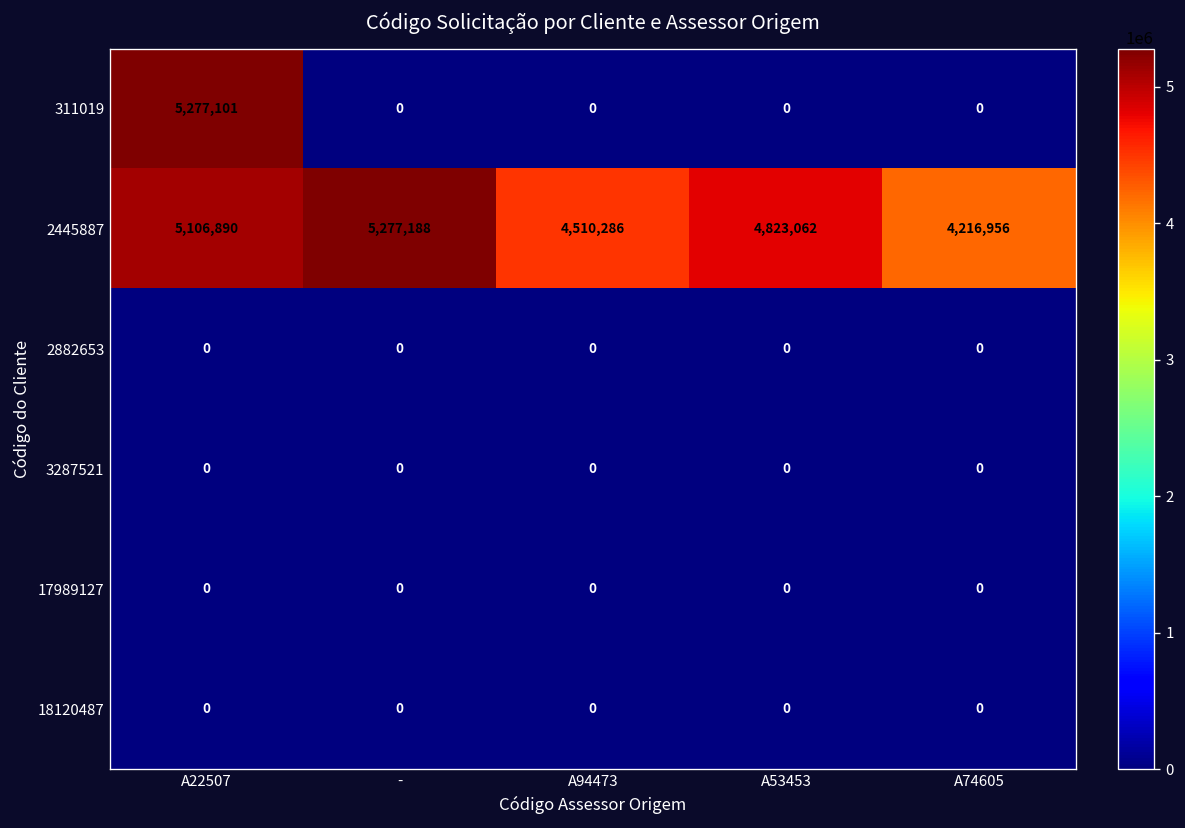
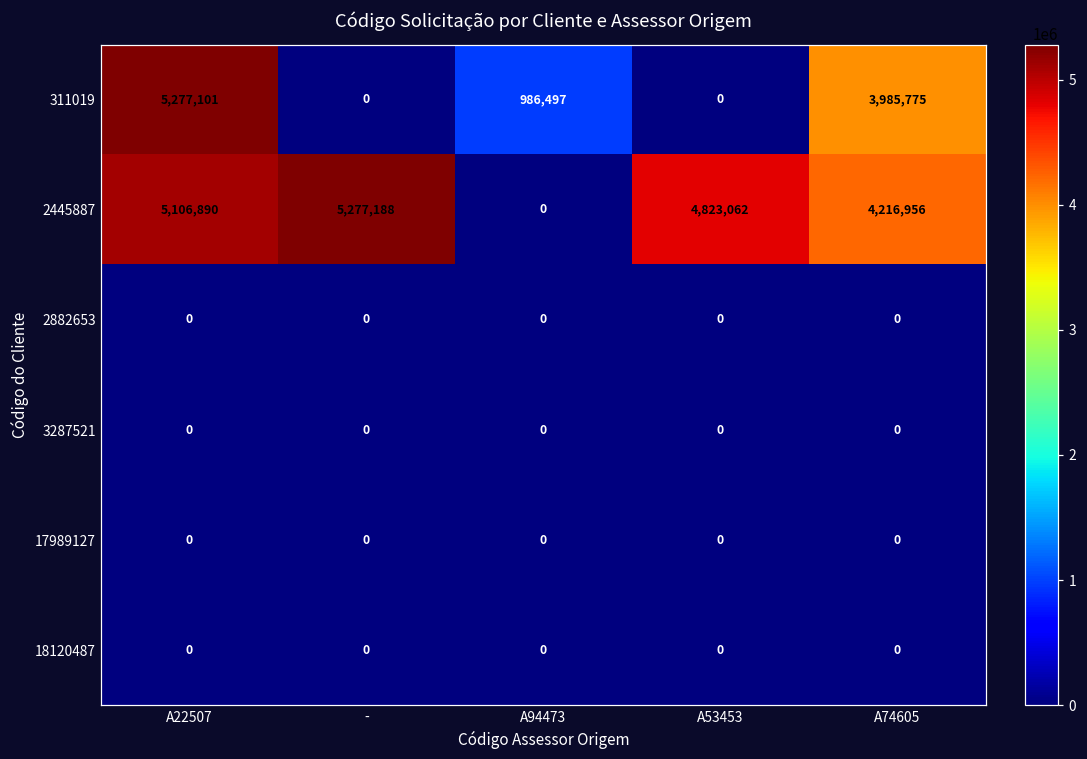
  {
    "311019": {
      "A22507": "5,277,101",
      "-": "0",
-     "A94473": "0",
+     "A94473": "986,497",
      "A53453": "0",
-     "A74605": "0"
+     "A74605": "3,985,775"
    },
    "2445887": {
      "A22507": "5,106,890",
      "-": "5,277,188",
-     "A94473": "4,510,286",
+     "A94473": "0",
      "A53453": "4,823,062",
      "A74605": "4,216,956"
    },
    "2882653": {
      "A22507": "0",
      "-": "0",
      "A94473": "0",
      "A53453": "0",
      "A74605": "0"
    },
    "3287521": {
      "A22507": "0",
      "-": "0",
      "A94473": "0",
      "A53453": "0",
      "A74605": "0"
    },
    "17989127": {
      "A22507": "0",
      "-": "0",
      "A94473": "0",
      "A53453": "0",
      "A74605": "0"
    },
    "18120487": {
      "A22507": "0",
      "-": "0",
      "A94473": "0",
      "A53453": "0",
      "A74605": "0"
    }
  }
